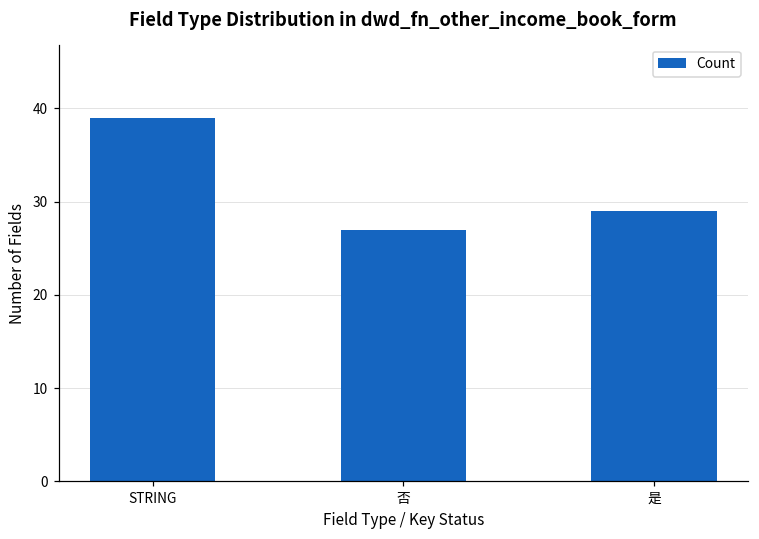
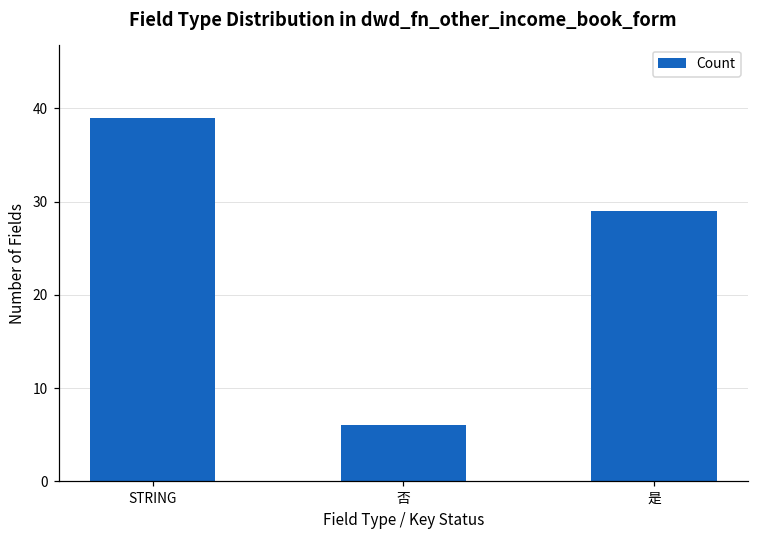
  {
    "STRING": 39,
-   "否": 27,
+   "否": 6,
    "是": 29
  }
